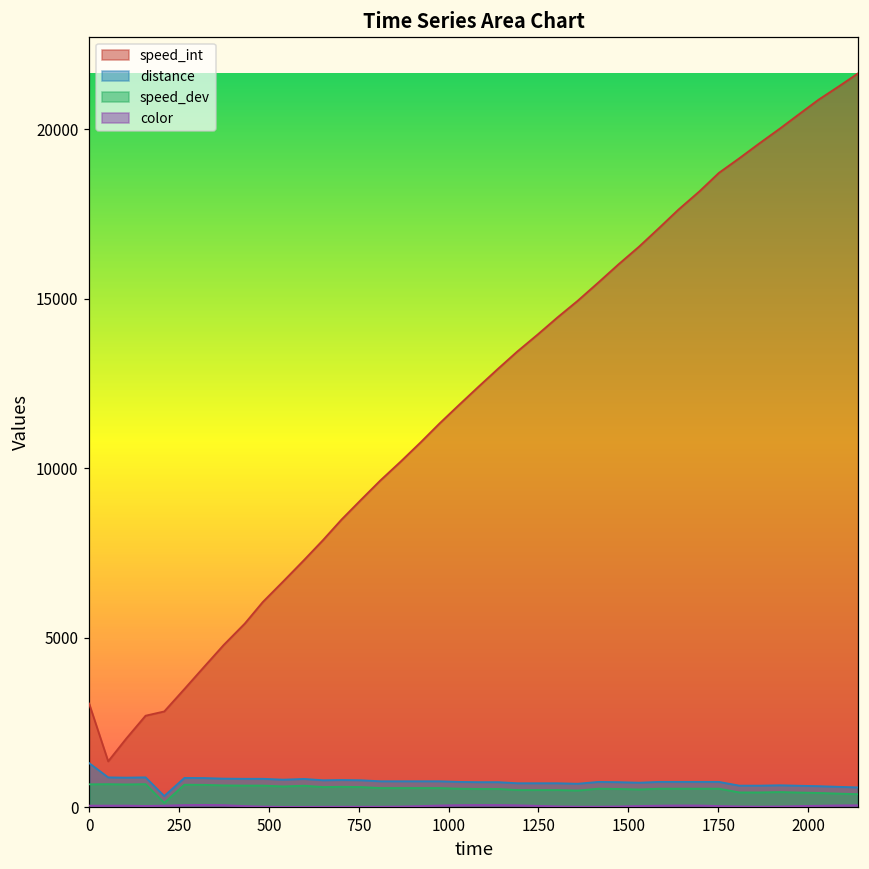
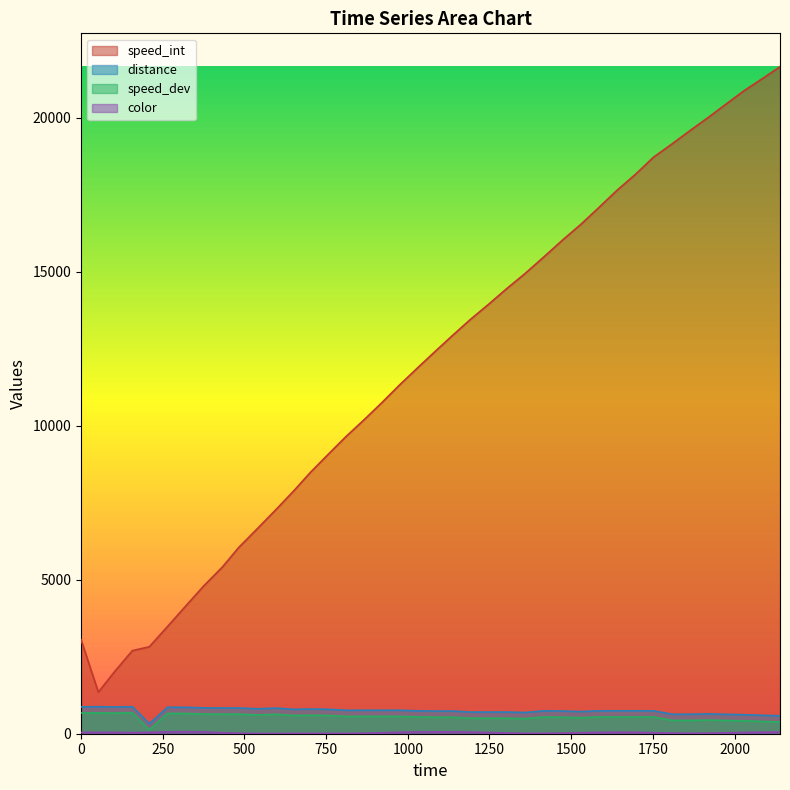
  {
    "speed_int": {
      "0": 3100
    },
    "distance": {
-     "0": 1300
+     "0": 900
    },
    "speed_dev": {
      "0": 700
    },
    "color": {
      "0": 0
    }
  }
